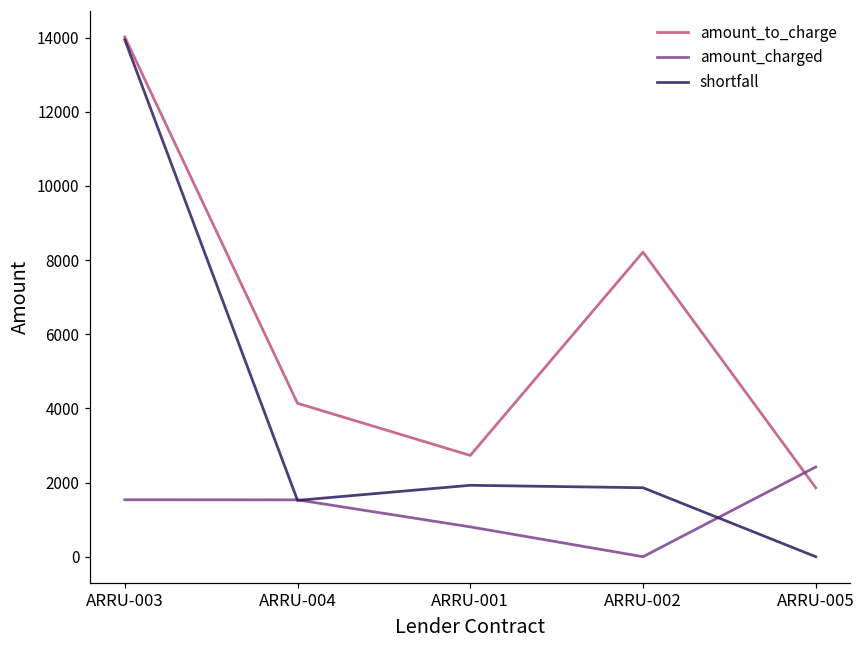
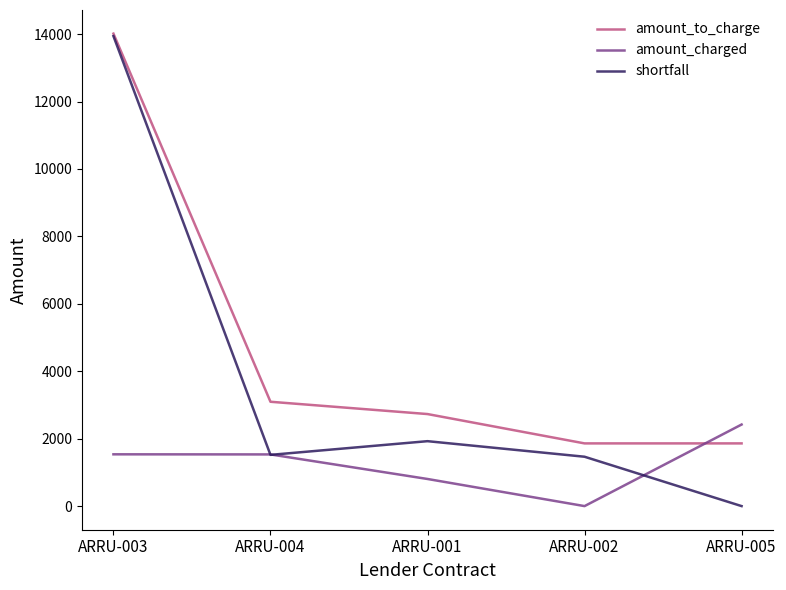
  {
    "amount_to_charge": {
-     "ARRU-004": 4100,
+     "ARRU-004": 3100,
      "ARRU-001": 2700,
-     "ARRU-002": 8200,
+     "ARRU-002": 1900,
      "ARRU-005": 1900
    },
    "amount_charged": {
      "ARRU-003": 1500,
      "ARRU-001": 800,
      "ARRU-002": 0,
      "ARRU-005": 2400
    },
    "shortfall": {
      "ARRU-001": 1900,
-     "ARRU-002": 1900,
+     "ARRU-002": 1500,
      "ARRU-005": 0
    }
  }
